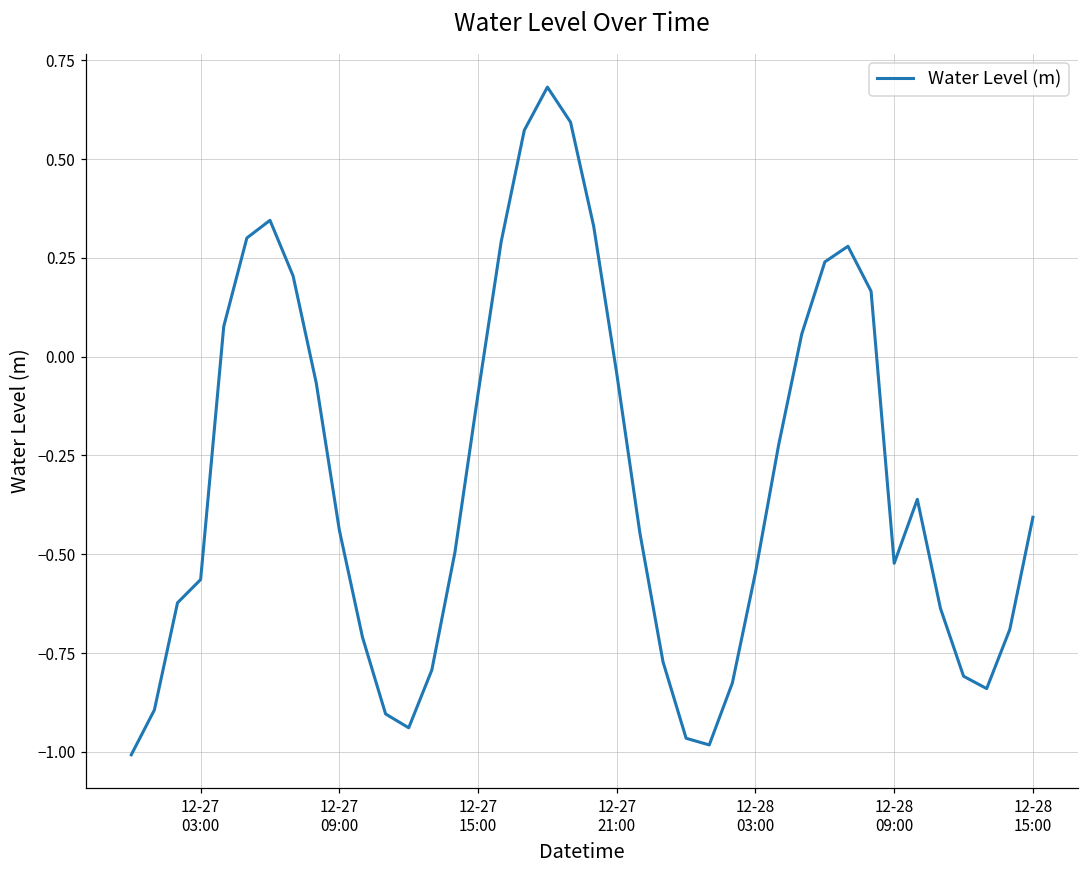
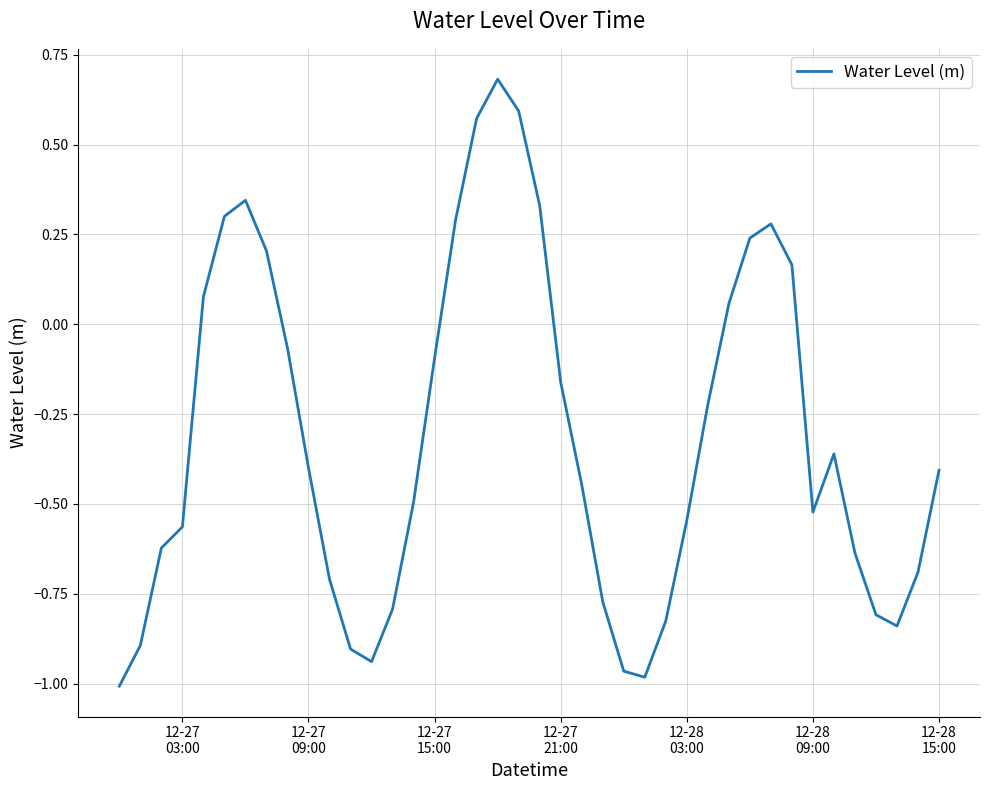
  {
    "12-27 03:00": -0.56,
-   "12-27 09:00": -0.44,
+   "12-27 09:00": -0.40,
    "12-27 15:00": -0.09,
-   "12-27 21:00": -0.04,
+   "12-27 21:00": -0.16,
    "12-28 03:00": -0.55,
    "12-28 09:00": -0.52,
    "12-28 15:00": -0.41
  }
